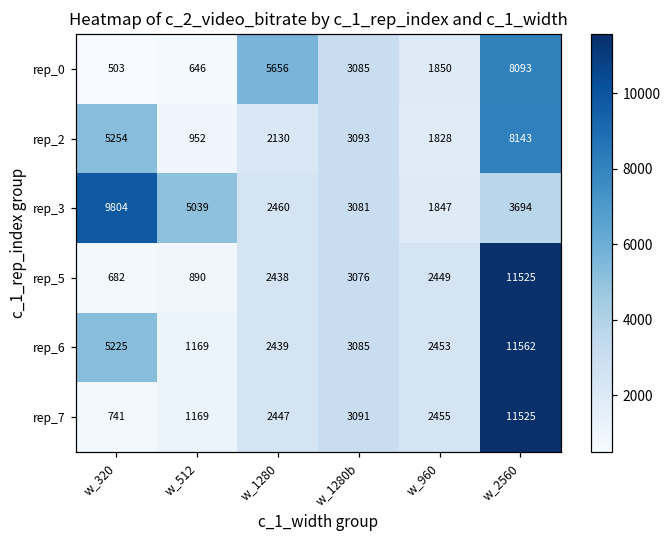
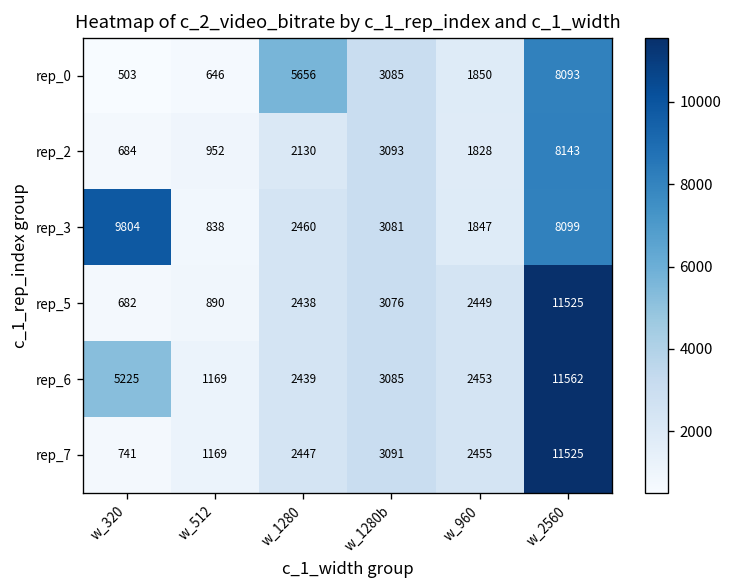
  {
    "rep_0": {
      "w_320": 503,
      "w_512": 646,
      "w_1280": 5656,
      "w_1280b": 3085,
      "w_960": 1850,
      "w_2560": 8093
    },
    "rep_2": {
-     "w_320": 5254,
+     "w_320": 684,
      "w_512": 952,
      "w_1280": 2130,
      "w_1280b": 3093,
      "w_960": 1828,
      "w_2560": 8143
    },
    "rep_3": {
      "w_320": 9804,
-     "w_512": 5039,
+     "w_512": 838,
      "w_1280": 2460,
      "w_1280b": 3081,
      "w_960": 1847,
-     "w_2560": 3694
+     "w_2560": 8099
    },
    "rep_5": {
      "w_320": 682,
      "w_512": 890,
      "w_1280": 2438,
      "w_1280b": 3076,
      "w_960": 2449,
      "w_2560": 11525
    },
    "rep_6": {
      "w_320": 5225,
      "w_512": 1169,
      "w_1280": 2439,
      "w_1280b": 3085,
      "w_960": 2453,
      "w_2560": 11562
    },
    "rep_7": {
      "w_320": 741,
      "w_512": 1169,
      "w_1280": 2447,
      "w_1280b": 3091,
      "w_960": 2455,
      "w_2560": 11525
    }
  }
